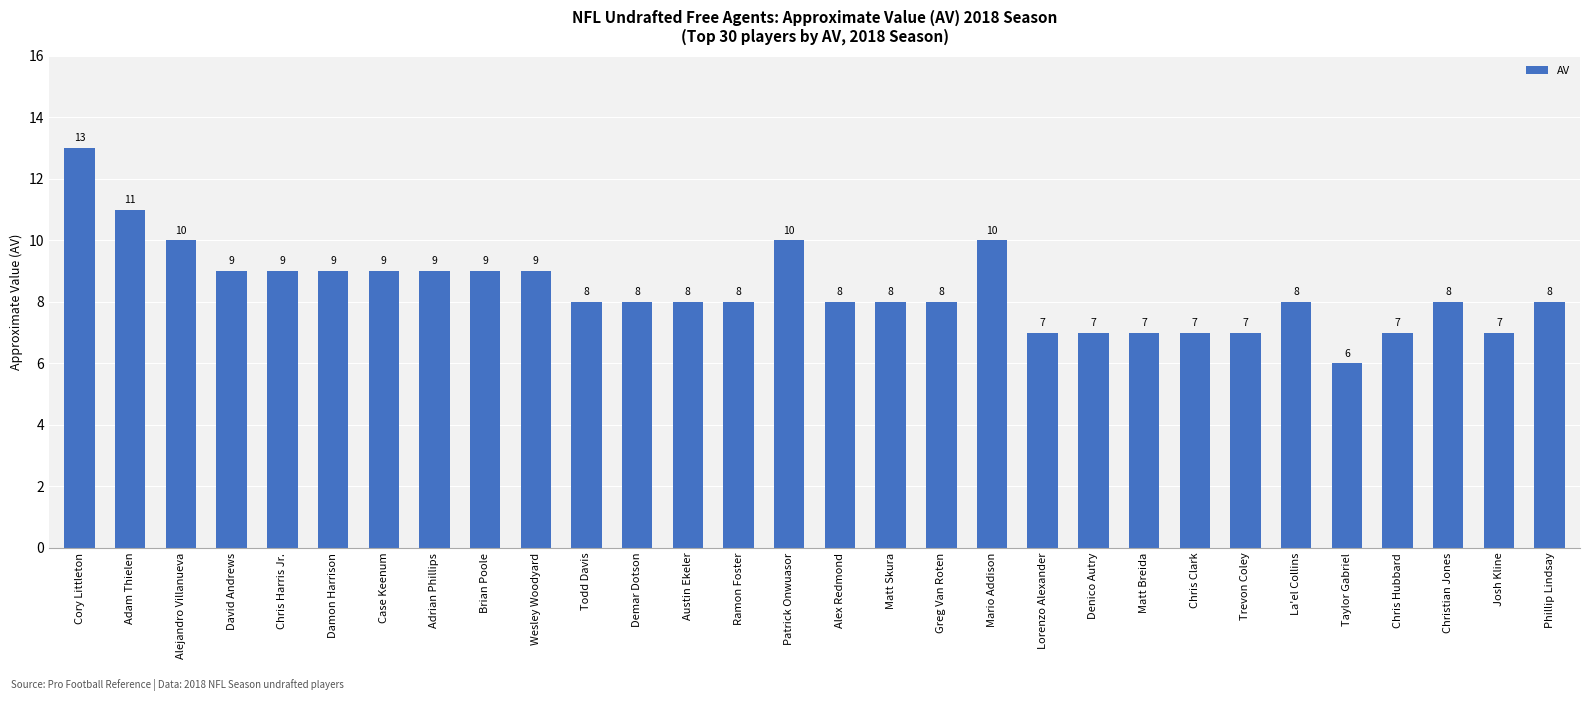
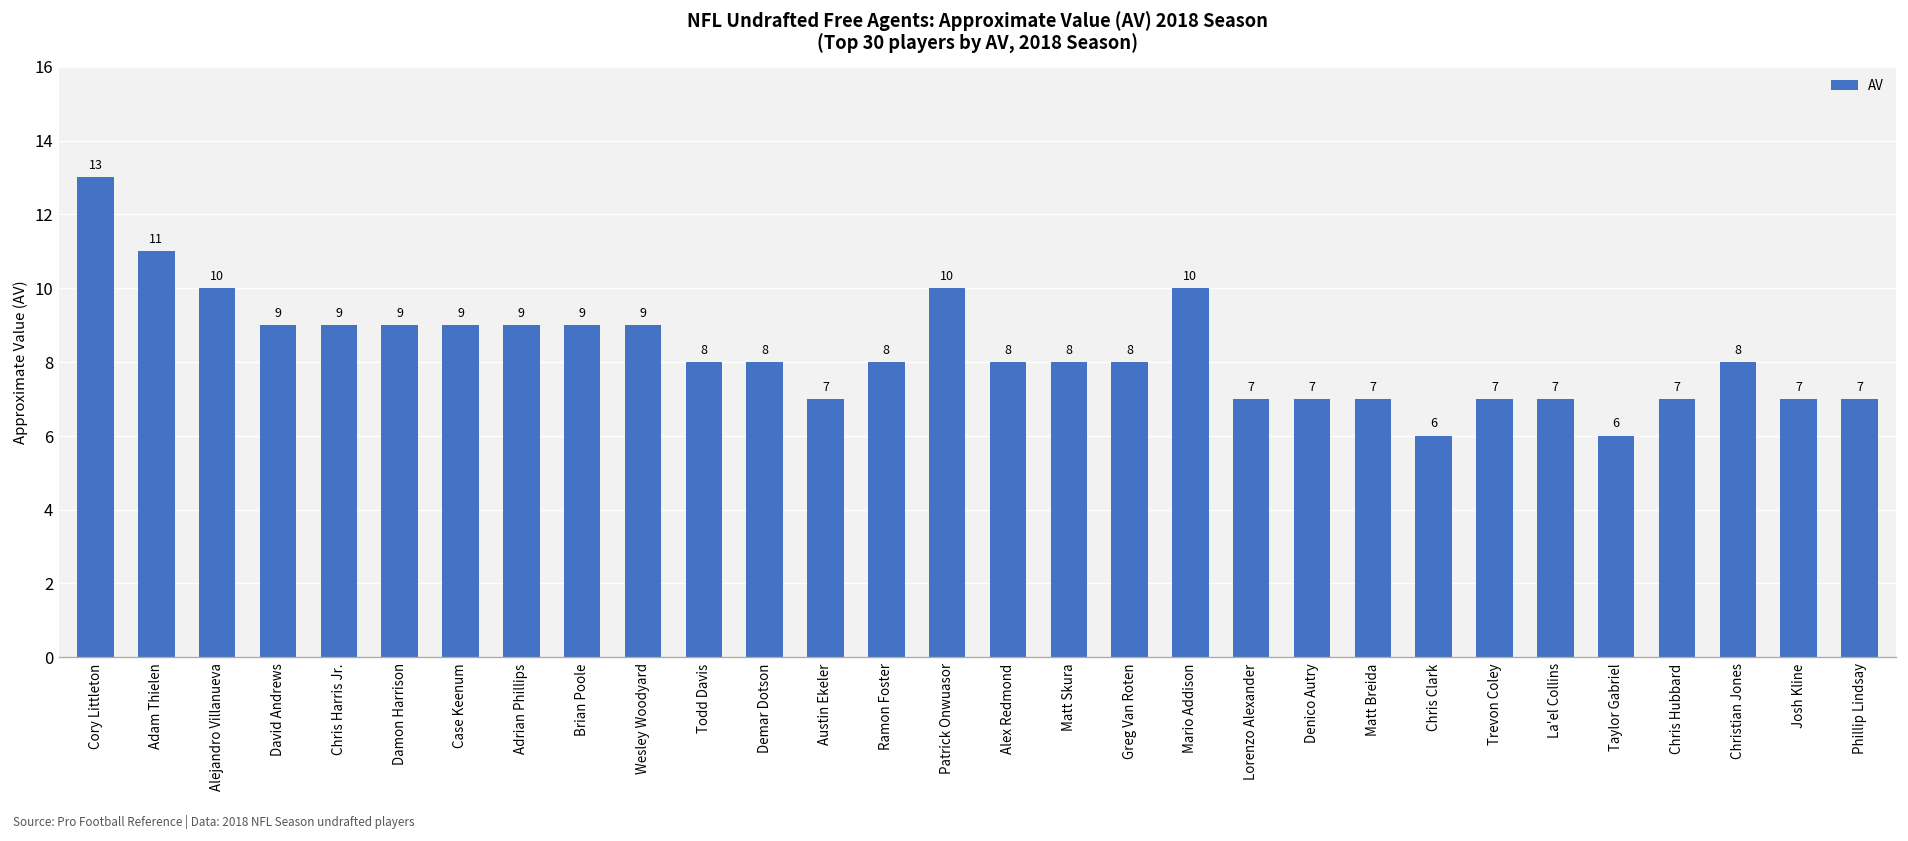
  {
    "Cory Littleton": 13,
    "Adam Thielen": 11,
    "Alejandro Villanueva": 10,
    "David Andrews": 9,
    "Chris Harris Jr.": 9,
    "Damon Harrison": 9,
    "Case Keenum": 9,
    "Adrian Phillips": 9,
    "Brian Poole": 9,
    "Wesley Woodyard": 9,
    "Todd Davis": 8,
    "Demar Dotson": 8,
-   "Austin Ekeler": 8,
+   "Austin Ekeler": 7,
    "Ramon Foster": 8,
    "Patrick Onwuasor": 10,
    "Alex Redmond": 8,
    "Matt Skura": 8,
    "Greg Van Roten": 8,
    "Mario Addison": 10,
    "Lorenzo Alexander": 7,
    "Denico Autry": 7,
    "Matt Breida": 7,
-   "Chris Clark": 7,
+   "Chris Clark": 6,
    "Trevon Coley": 7,
-   "La'el Collins": 8,
+   "La'el Collins": 7,
    "Taylor Gabriel": 6,
    "Chris Hubbard": 7,
    "Christian Jones": 8,
    "Josh Kline": 7,
-   "Phillip Lindsay": 8
+   "Phillip Lindsay": 7
  }
